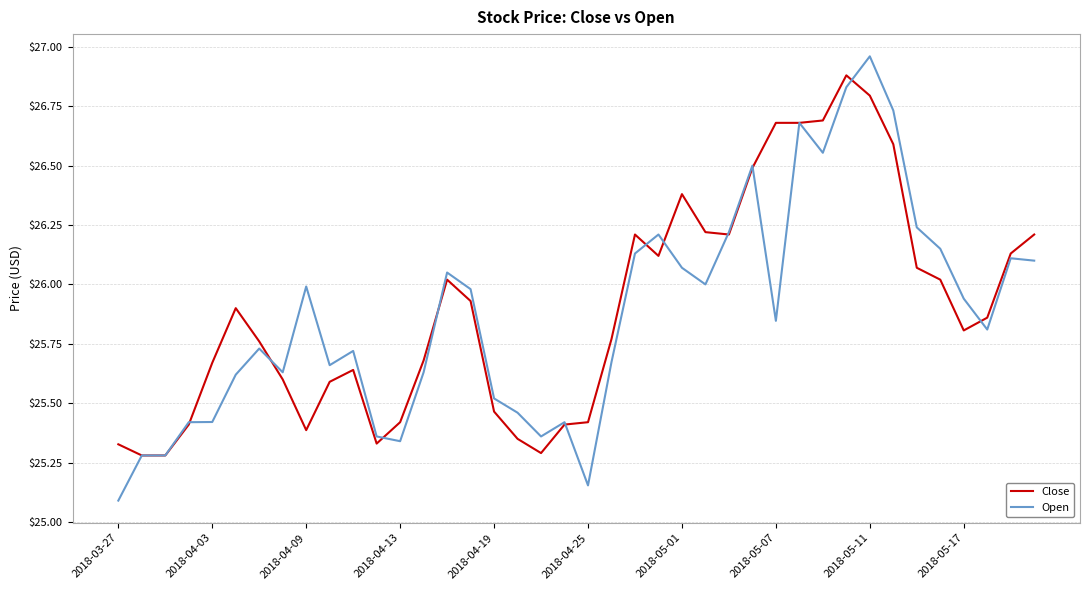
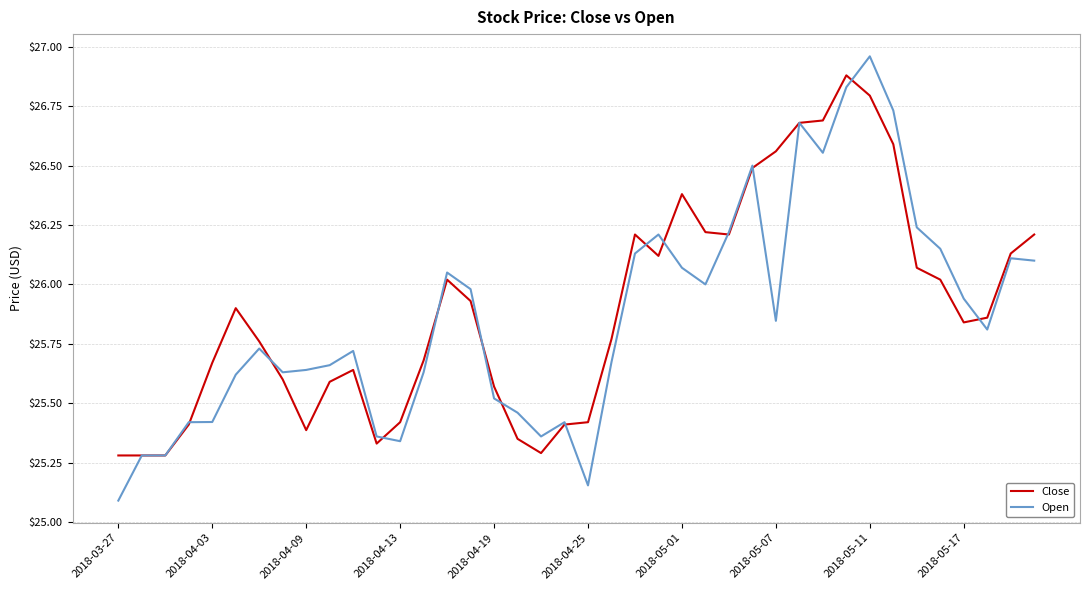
  {
    "Close": {
-     "2018-03-27": "$25.33",
+     "2018-03-27": "$25.28",
      "2018-04-03": "$25.67",
      "2018-04-09": "$25.39",
      "2018-04-13": "$25.42",
-     "2018-04-19": "$25.46",
+     "2018-04-19": "$25.57",
      "2018-04-25": "$25.42",
      "2018-05-01": "$26.38",
-     "2018-05-07": "$26.68",
+     "2018-05-07": "$26.56",
      "2018-05-11": "$26.79",
-     "2018-05-17": "$25.81"
+     "2018-05-17": "$25.84"
    },
    "Open": {
      "2018-03-27": "$25.09",
      "2018-04-03": "$25.42",
-     "2018-04-09": "$25.99",
+     "2018-04-09": "$25.64",
      "2018-04-13": "$25.34",
      "2018-04-19": "$25.52",
      "2018-04-25": "$25.15",
      "2018-05-01": "$26.07",
      "2018-05-07": "$25.85",
      "2018-05-11": "$26.96",
      "2018-05-17": "$25.94"
    }
  }
